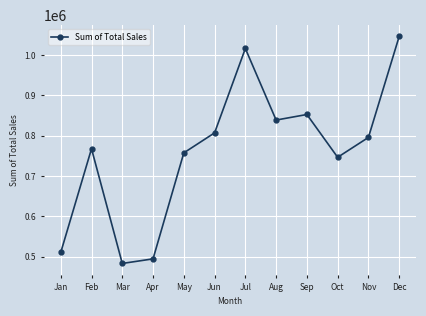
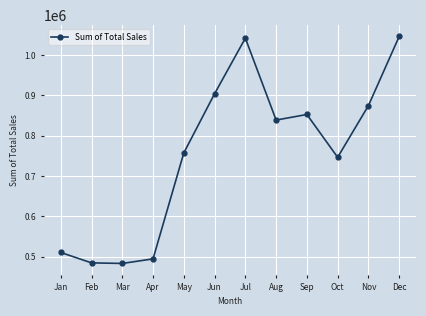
  {
    "Jan": 510000,
-   "Feb": 770000,
+   "Feb": 480000,
    "Mar": 480000,
    "Apr": 490000,
    "May": 760000,
-   "Jun": 810000,
-   "Jul": 1020000,
+   "Jun": 900000,
+   "Jul": 1040000,
    "Aug": 840000,
    "Sep": 850000,
    "Oct": 750000,
-   "Nov": 800000,
+   "Nov": 870000,
    "Dec": 1050000
  }
